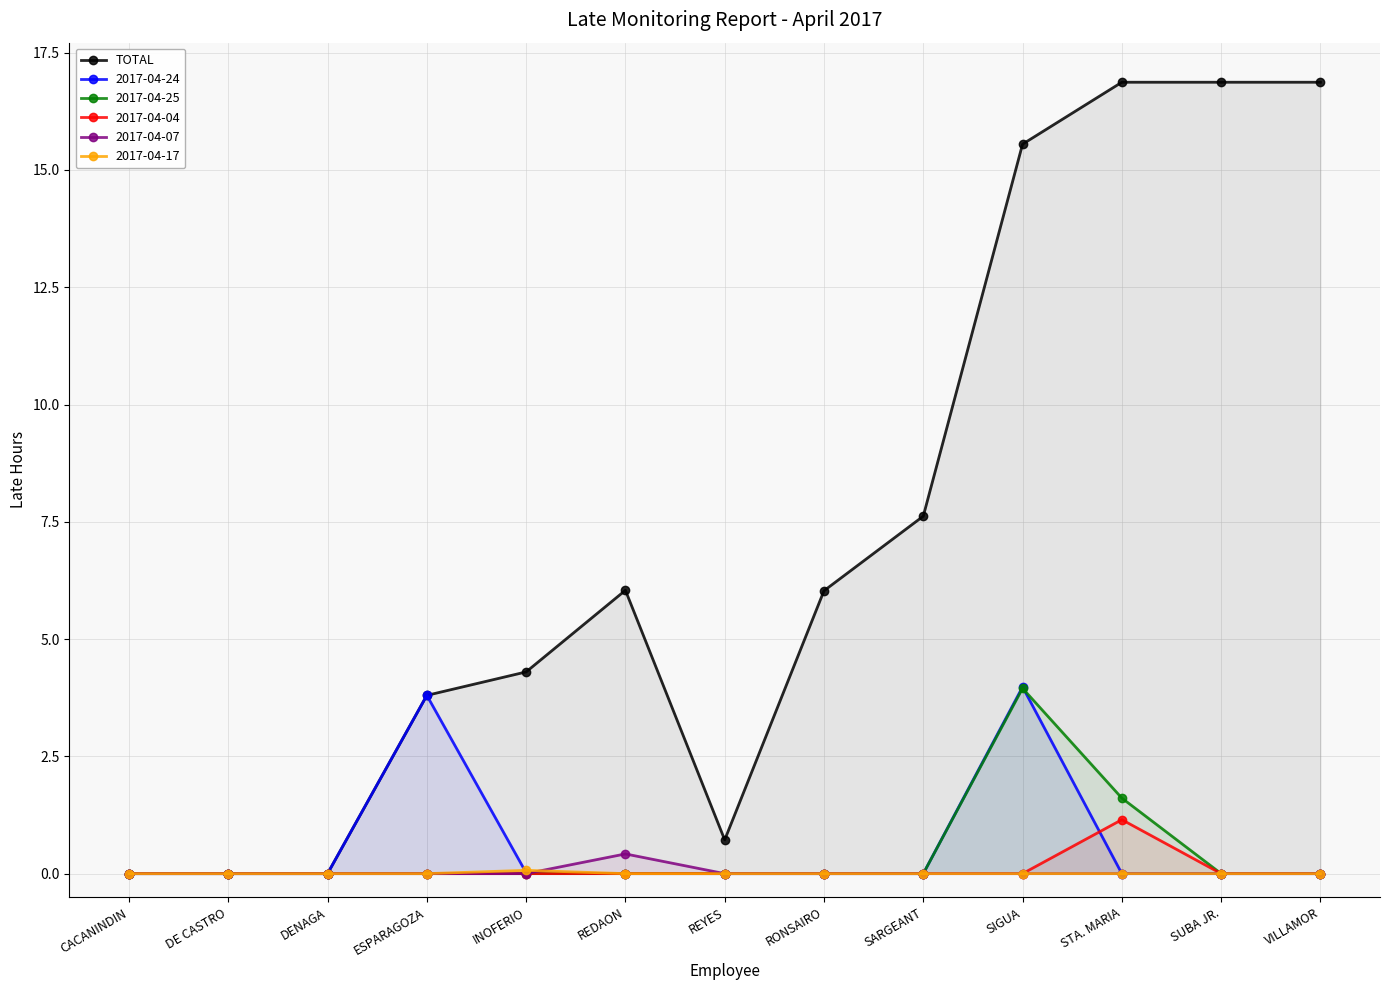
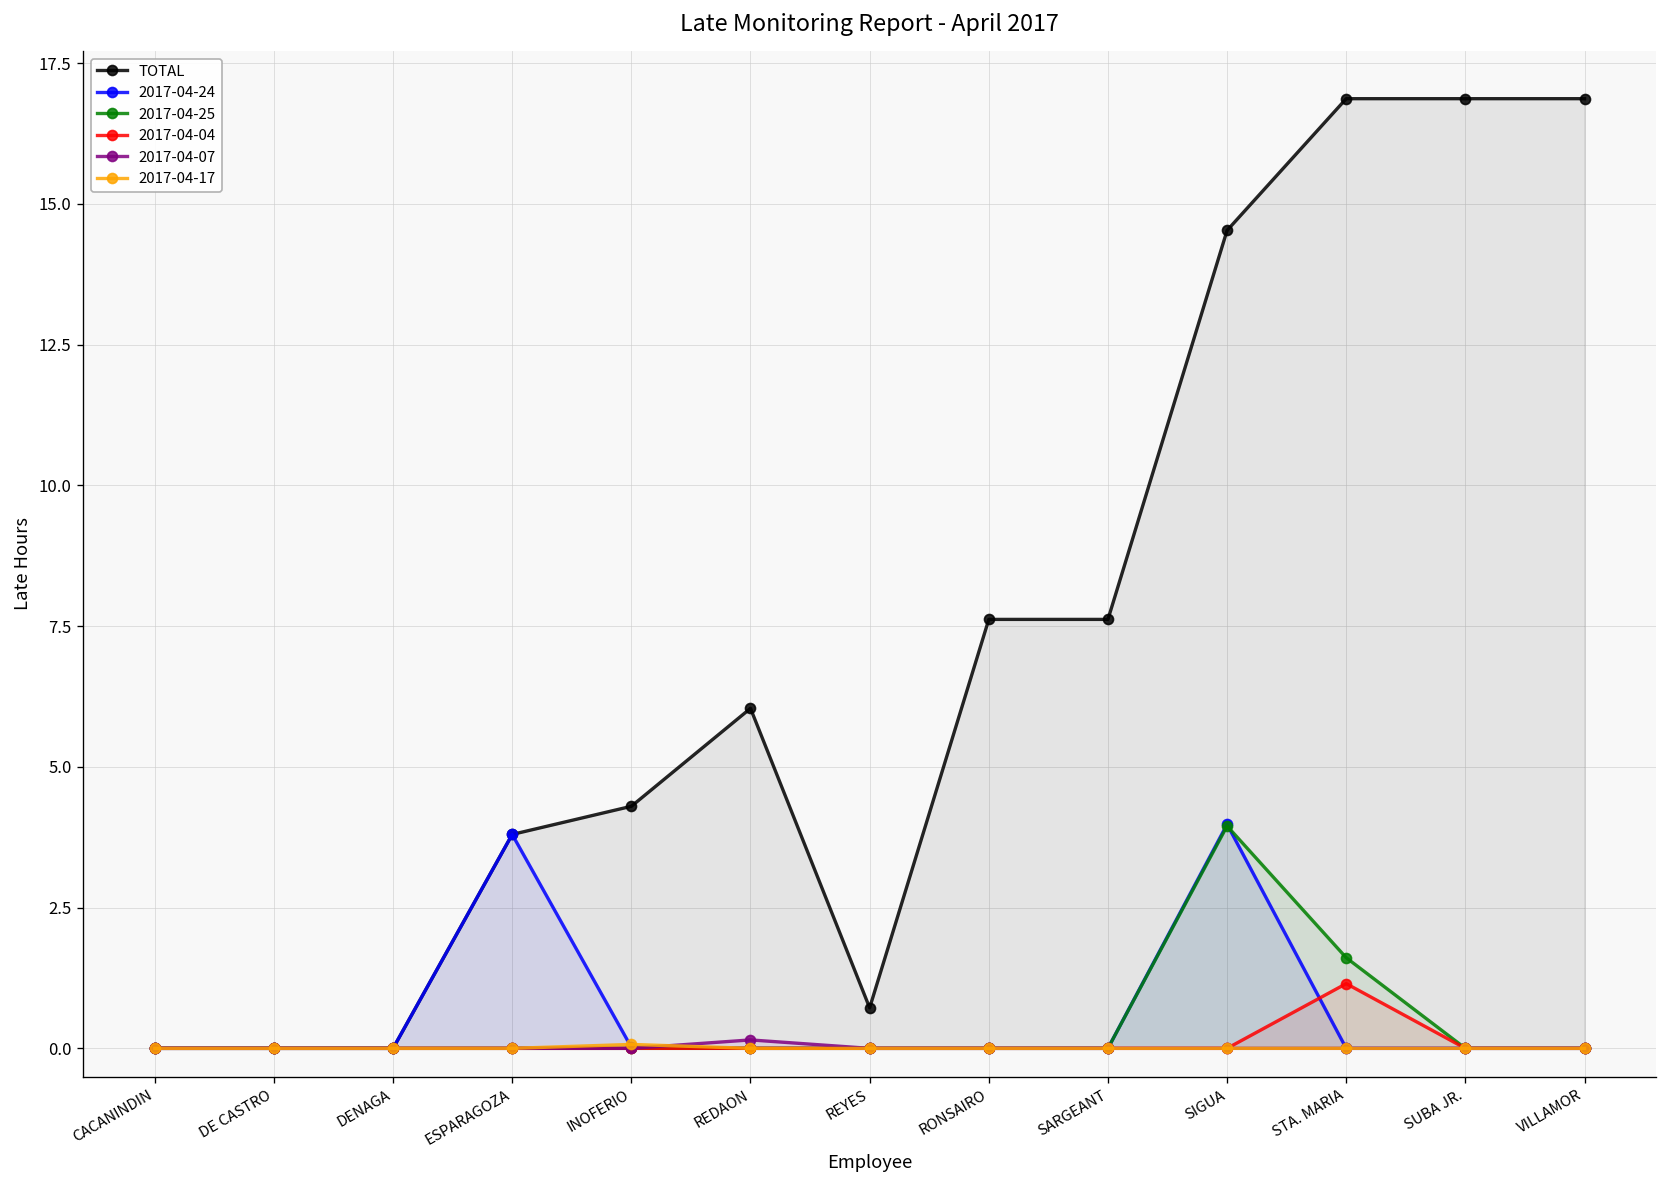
  {
    "TOTAL": {
      "INOFERIO": 4.3,
      "REDAON": 6.0,
      "REYES": 0.7,
-     "RONSAIRO": 6.0,
+     "RONSAIRO": 7.6,
      "SARGEANT": 7.6,
-     "SIGUA": 15.6,
+     "SIGUA": 14.5,
      "STA. MARIA": 16.9,
      "SUBA JR.": 16.9,
      "VILLAMOR": 16.9
    },
    "2017-04-25": {
      "STA. MARIA": 1.6
    },
    "2017-04-04": {
      "STA. MARIA": 1.2
    },
    "2017-04-07": {
-     "REDAON": 0.4
+     "REDAON": 0.2
    }
  }
